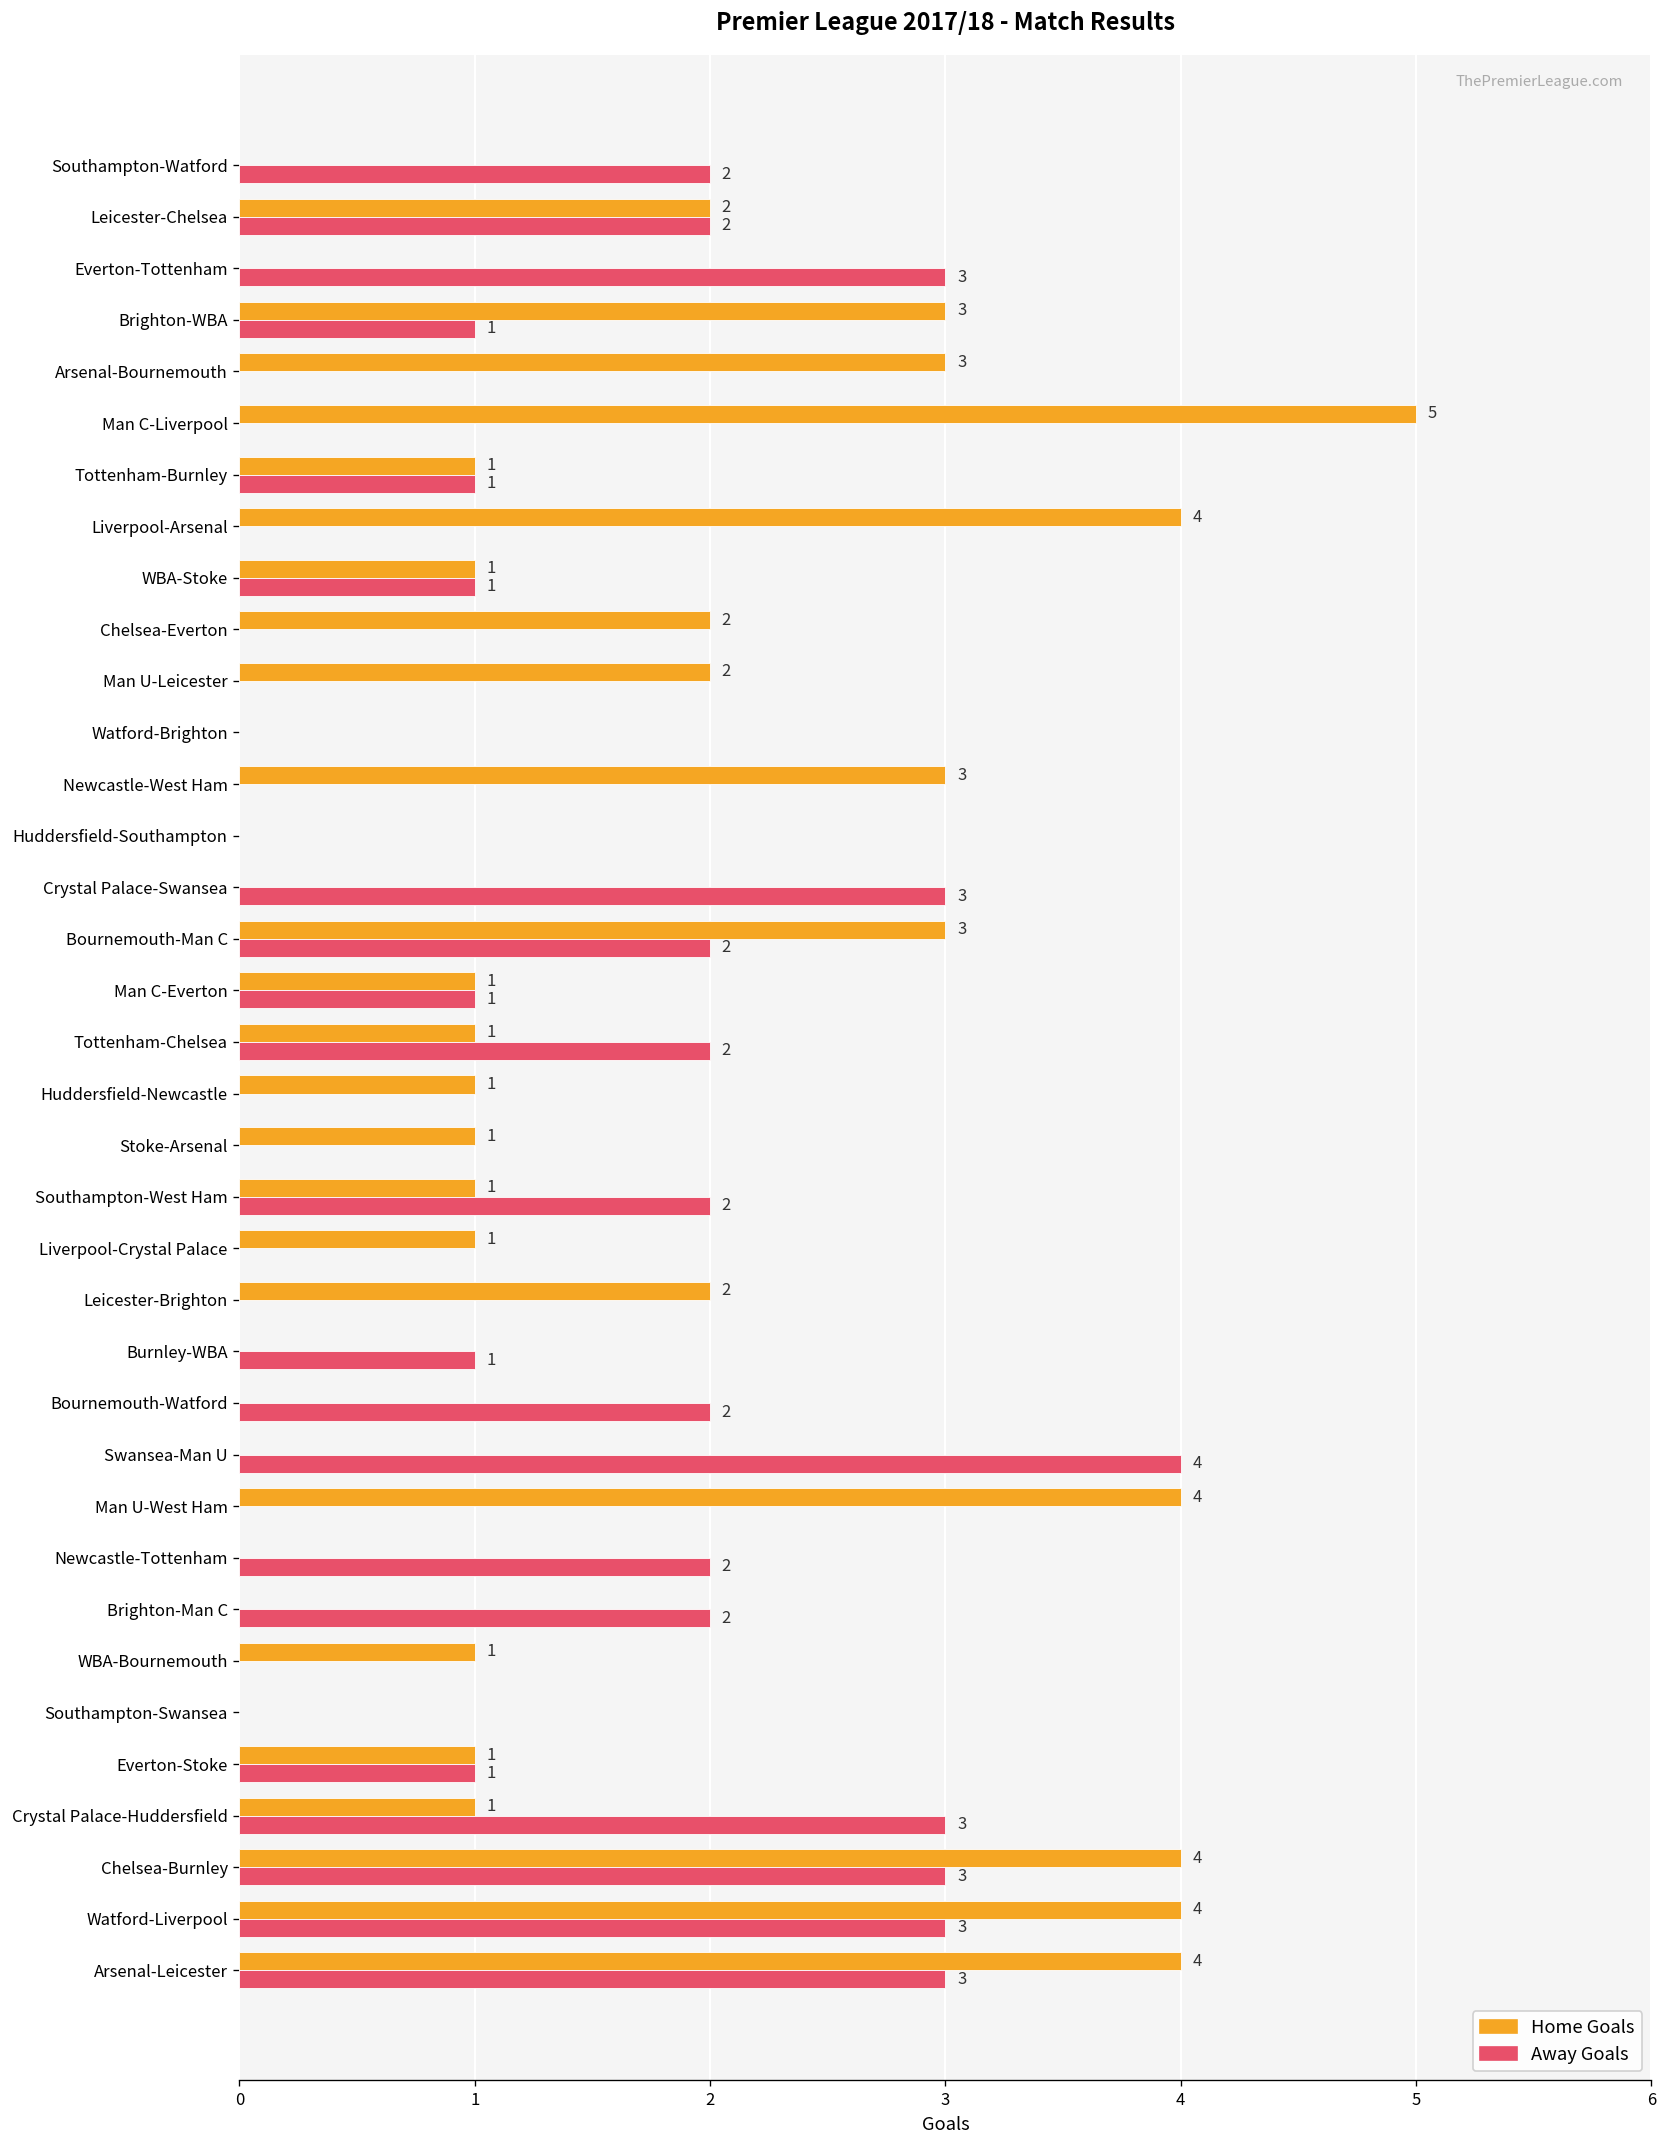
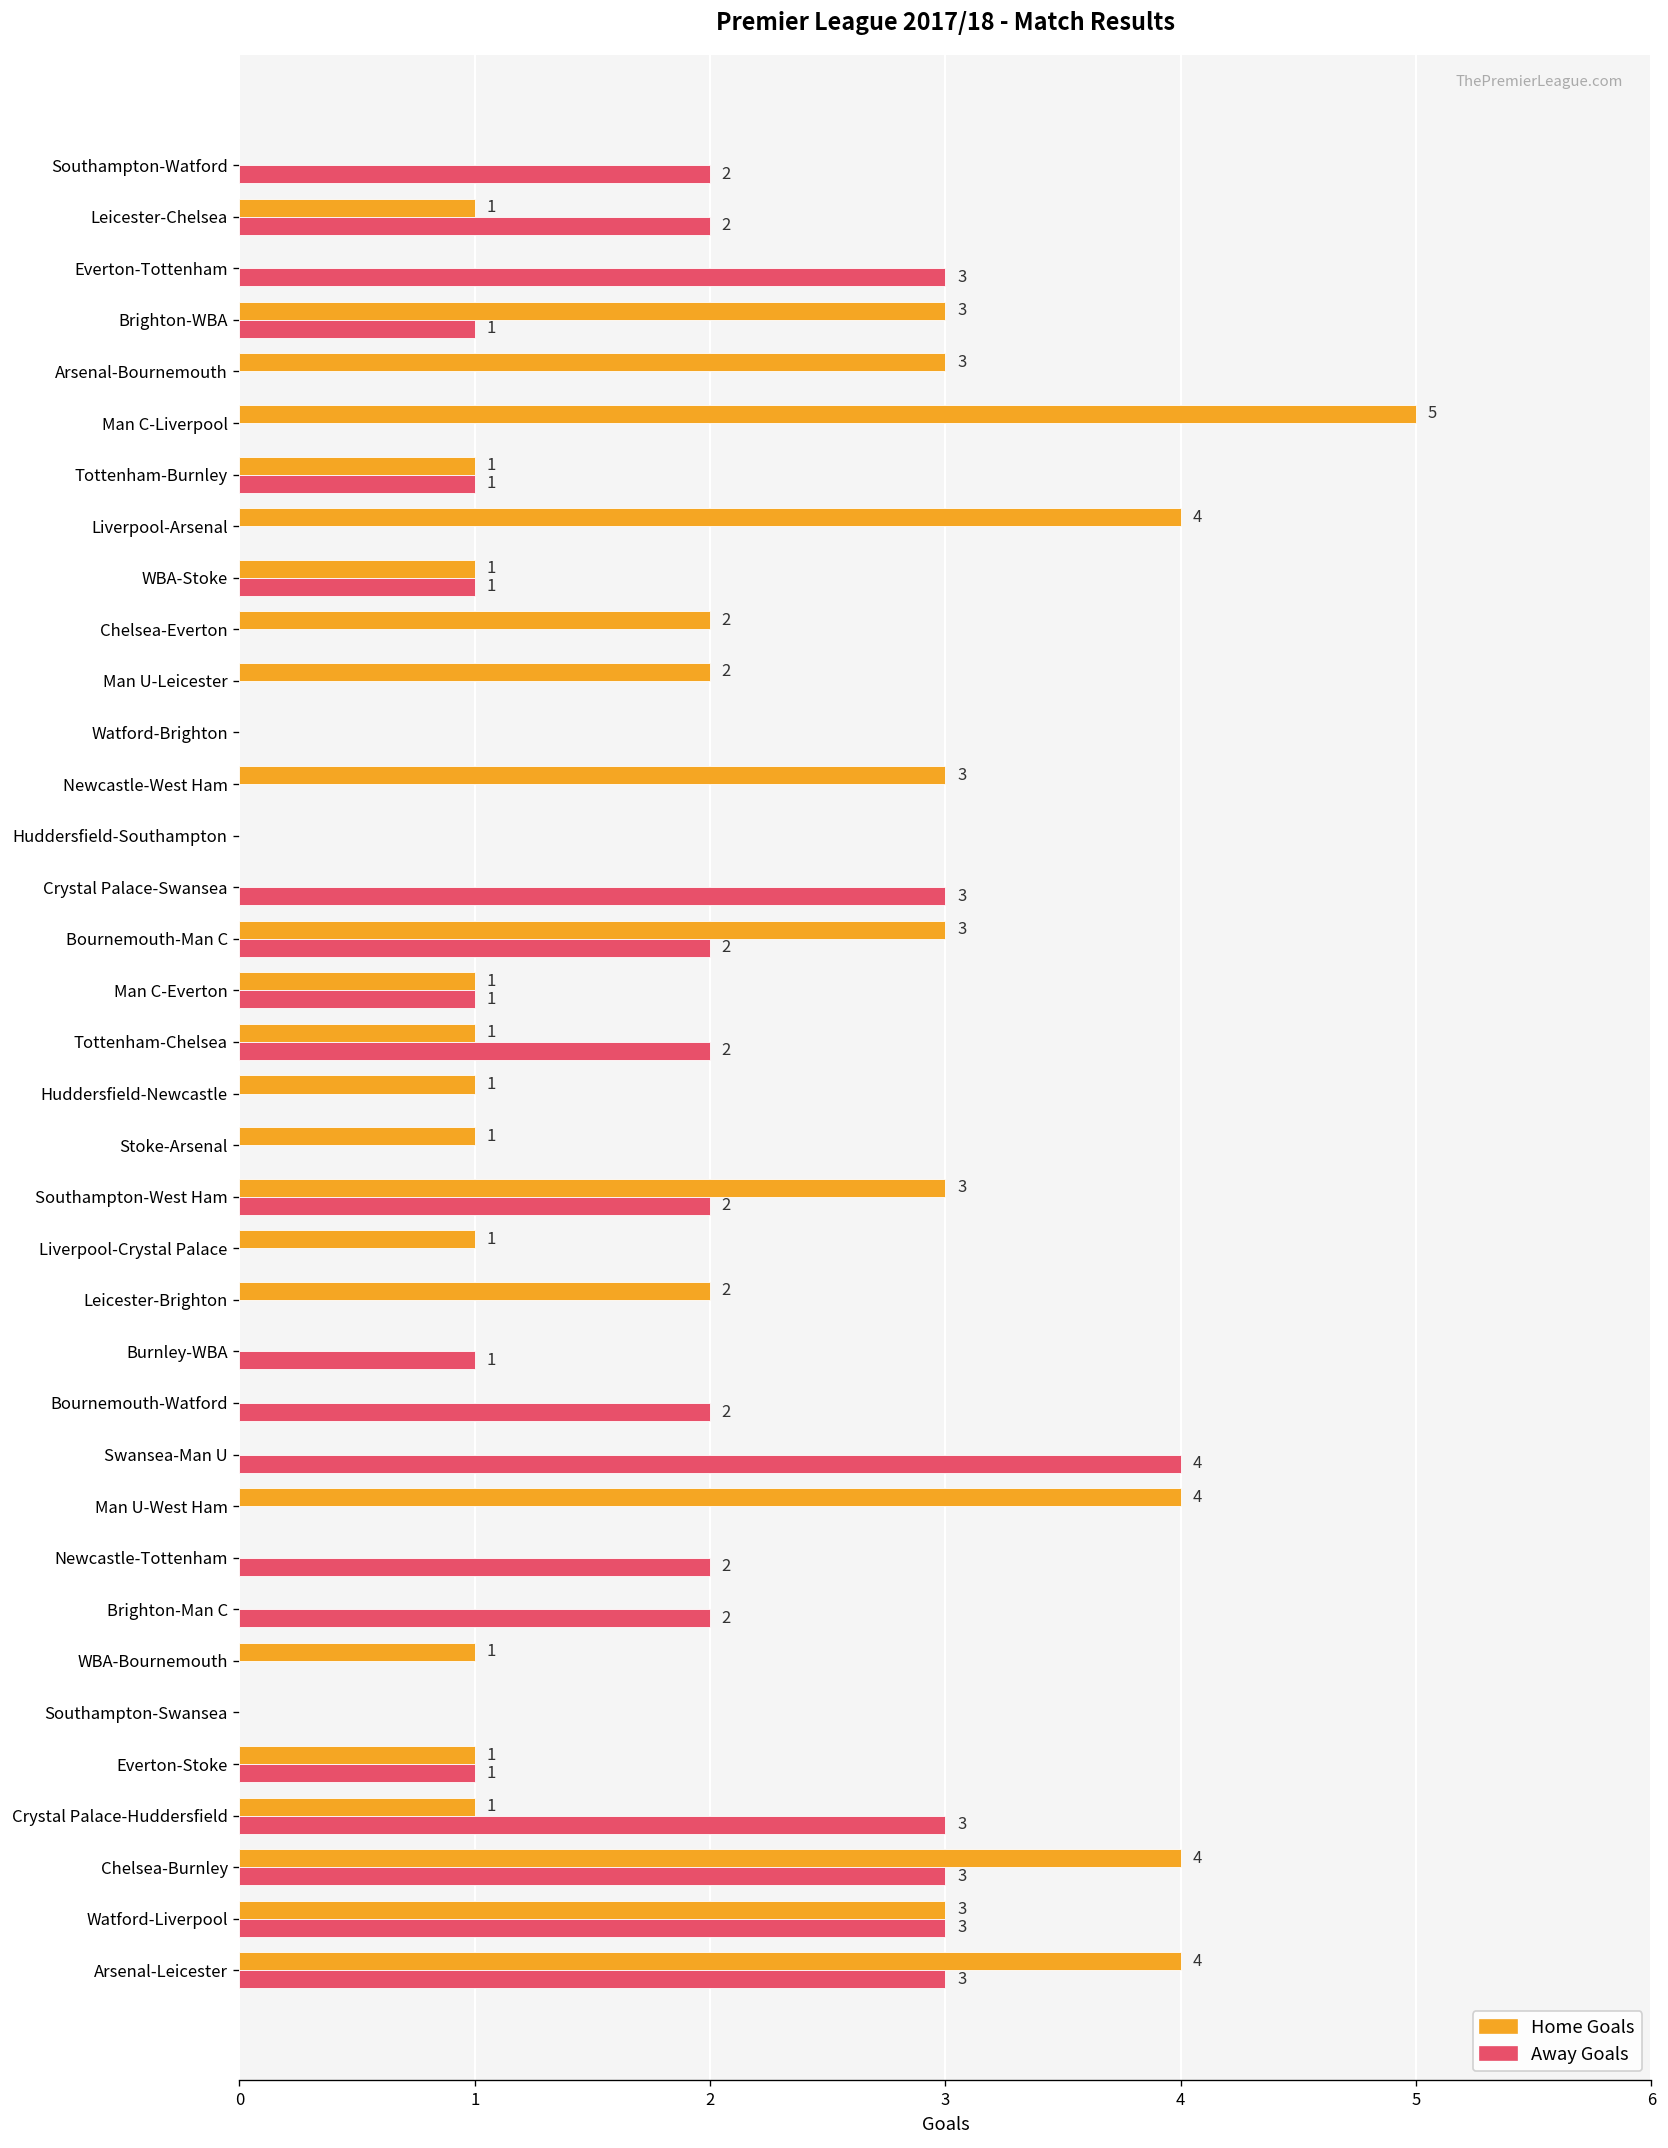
  {
    "Home Goals": {
-     "Leicester-Chelsea": 2,
+     "Leicester-Chelsea": 1,
      "Brighton-WBA": 3,
      "Arsenal-Bournemouth": 3,
      "Man C-Liverpool": 5,
      "Tottenham-Burnley": 1,
      "Liverpool-Arsenal": 4,
      "WBA-Stoke": 1,
      "Chelsea-Everton": 2,
      "Man U-Leicester": 2,
      "Newcastle-West Ham": 3,
      "Bournemouth-Man C": 3,
      "Man C-Everton": 1,
      "Tottenham-Chelsea": 1,
      "Huddersfield-Newcastle": 1,
      "Stoke-Arsenal": 1,
-     "Southampton-West Ham": 1,
+     "Southampton-West Ham": 3,
      "Liverpool-Crystal Palace": 1,
      "Leicester-Brighton": 2,
      "Man U-West Ham": 4,
      "WBA-Bournemouth": 1,
      "Everton-Stoke": 1,
      "Crystal Palace-Huddersfield": 1,
      "Chelsea-Burnley": 4,
-     "Watford-Liverpool": 4,
+     "Watford-Liverpool": 3,
      "Arsenal-Leicester": 4
    },
    "Away Goals": {
      "Southampton-Watford": 2,
      "Leicester-Chelsea": 2,
      "Everton-Tottenham": 3,
      "Brighton-WBA": 1,
      "Tottenham-Burnley": 1,
      "WBA-Stoke": 1,
      "Crystal Palace-Swansea": 3,
      "Bournemouth-Man C": 2,
      "Man C-Everton": 1,
      "Tottenham-Chelsea": 2,
      "Southampton-West Ham": 2,
      "Burnley-WBA": 1,
      "Bournemouth-Watford": 2,
      "Swansea-Man U": 4,
      "Newcastle-Tottenham": 2,
      "Brighton-Man C": 2,
      "Everton-Stoke": 1,
      "Crystal Palace-Huddersfield": 3,
      "Chelsea-Burnley": 3,
      "Watford-Liverpool": 3,
      "Arsenal-Leicester": 3
    }
  }
